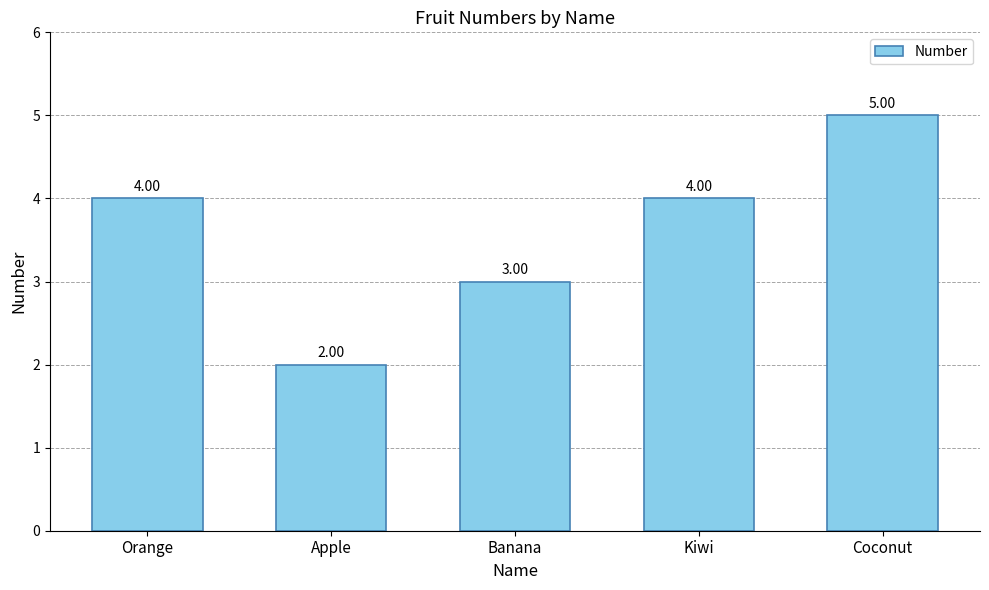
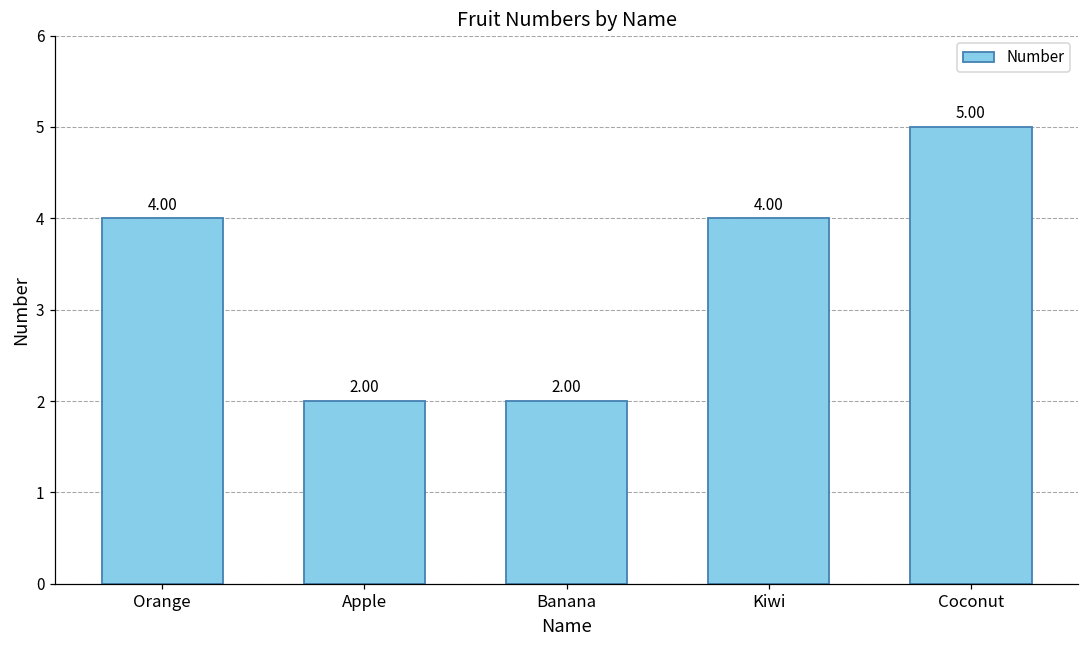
  {
    "Orange": 4.00,
    "Apple": 2.00,
-   "Banana": 3.00,
+   "Banana": 2.00,
    "Kiwi": 4.00,
    "Coconut": 5.00
  }
